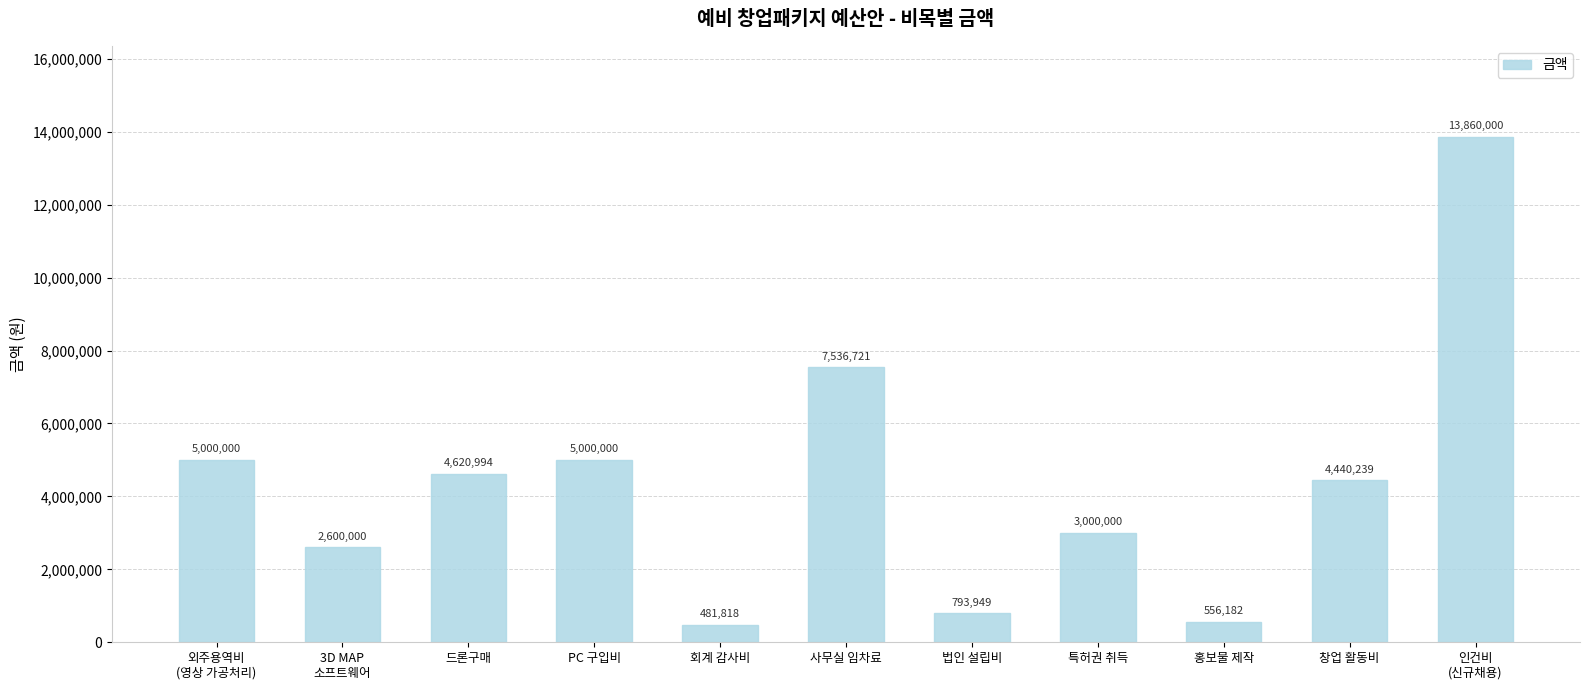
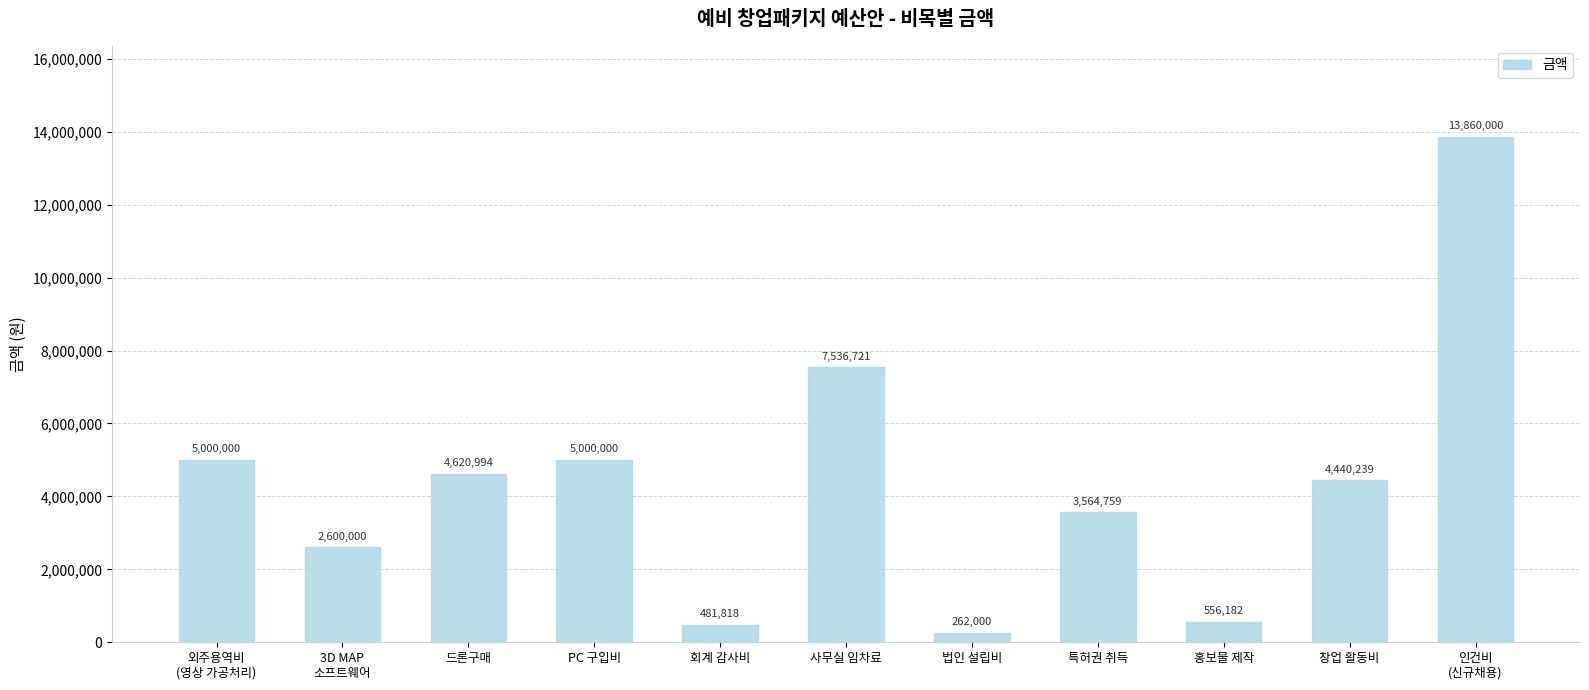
  {
    "외주용역비 (영상 가공처리)": "5,000,000",
    "3D MAP 소프트웨어": "2,600,000",
    "드론구매": "4,620,994",
    "PC 구입비": "5,000,000",
    "회계 감사비": "481,818",
    "사무실 임차료": "7,536,721",
-   "법인 설립비": "793,949",
-   "특허권 취득": "3,000,000",
+   "법인 설립비": "262,000",
+   "특허권 취득": "3,564,759",
    "홍보물 제작": "556,182",
    "창업 활동비": "4,440,239",
    "인건비 (신규채용)": "13,860,000"
  }
